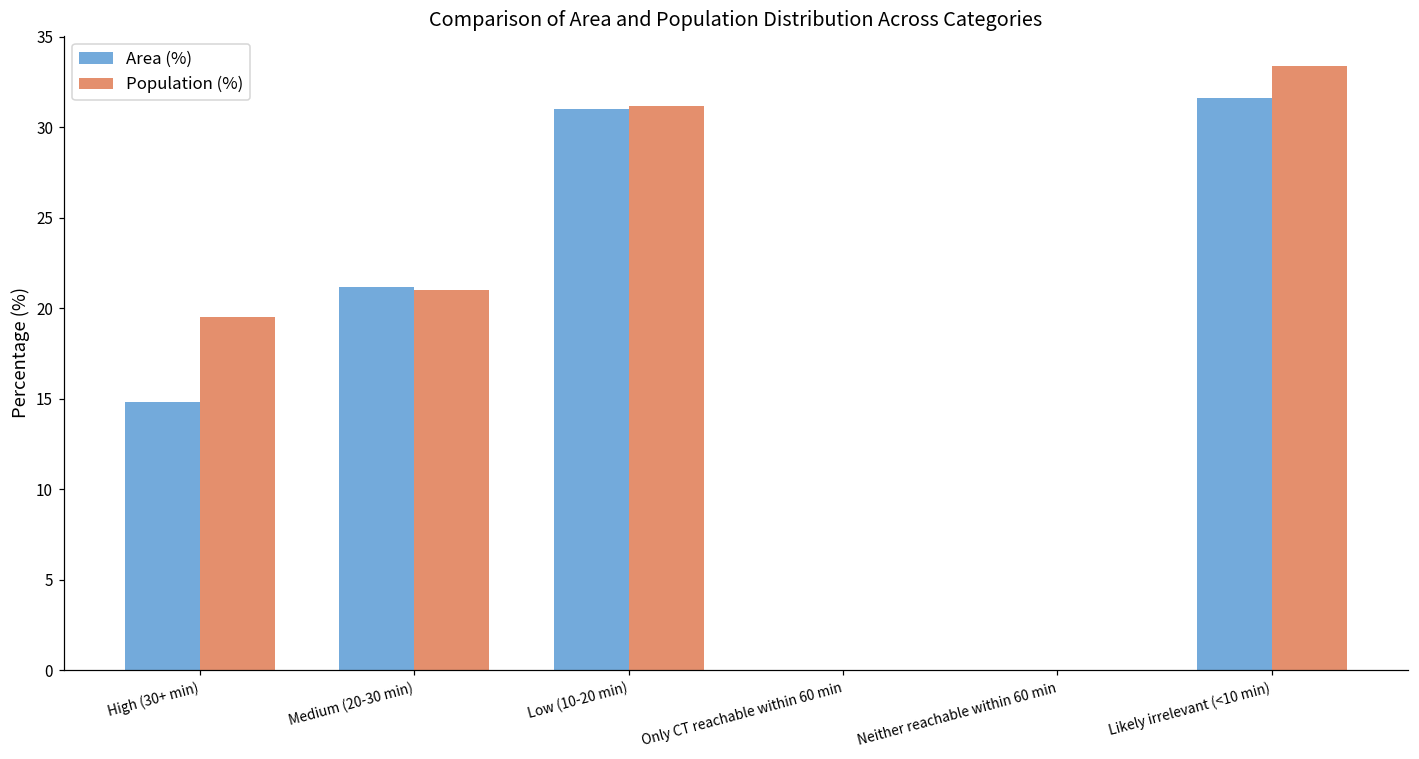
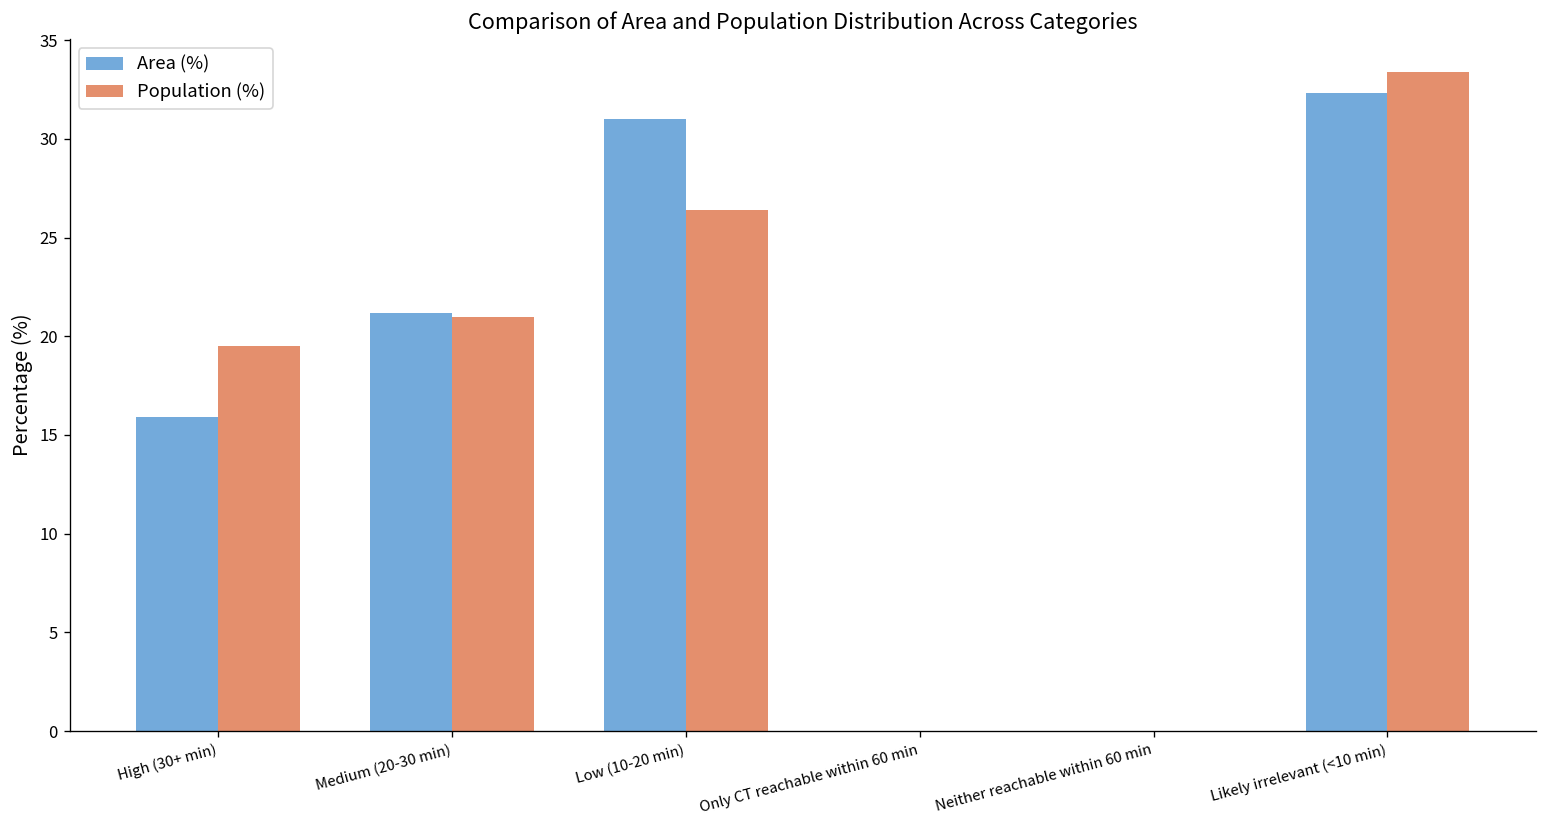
  {
    "Area (%)": {
-     "High (30+ min)": 14.8,
+     "High (30+ min)": 15.9,
      "Medium (20-30 min)": 21.2,
      "Low (10-20 min)": 31.0,
      "Only CT reachable within 60 min": 0.0,
      "Neither reachable within 60 min": 0.0,
-     "Likely irrelevant (<10 min)": 31.6
+     "Likely irrelevant (<10 min)": 32.3
    },
    "Population (%)": {
      "High (30+ min)": 19.5,
      "Medium (20-30 min)": 21.0,
-     "Low (10-20 min)": 31.2,
+     "Low (10-20 min)": 26.4,
      "Only CT reachable within 60 min": 0.0,
      "Neither reachable within 60 min": 0.0,
      "Likely irrelevant (<10 min)": 33.4
    }
  }
